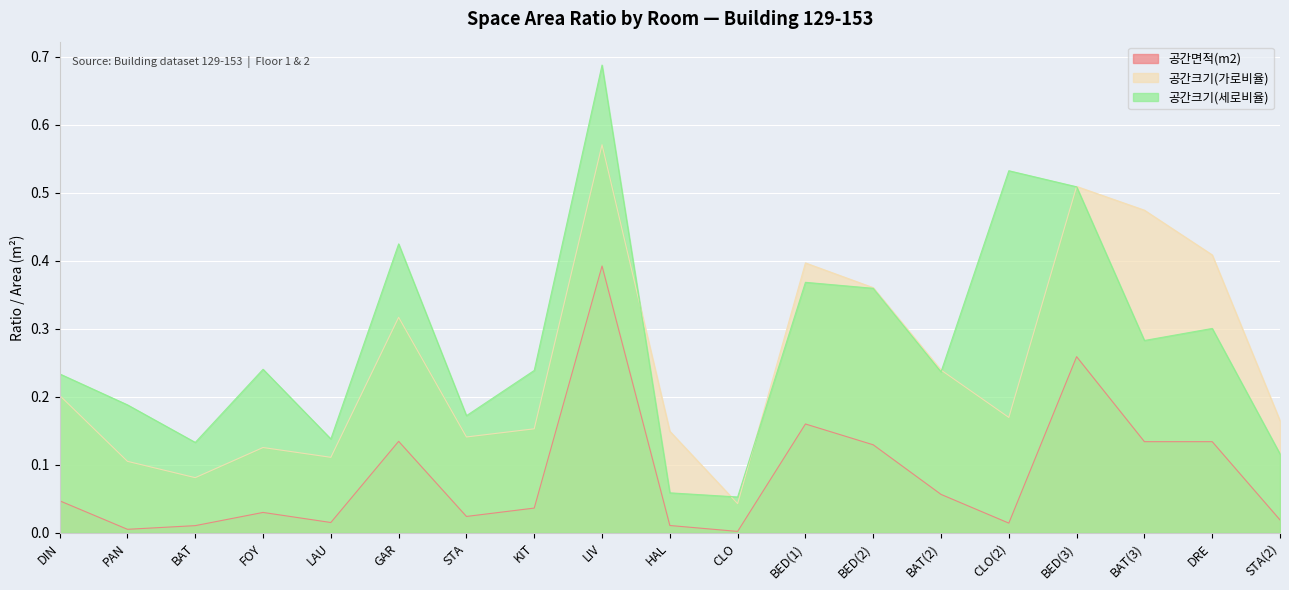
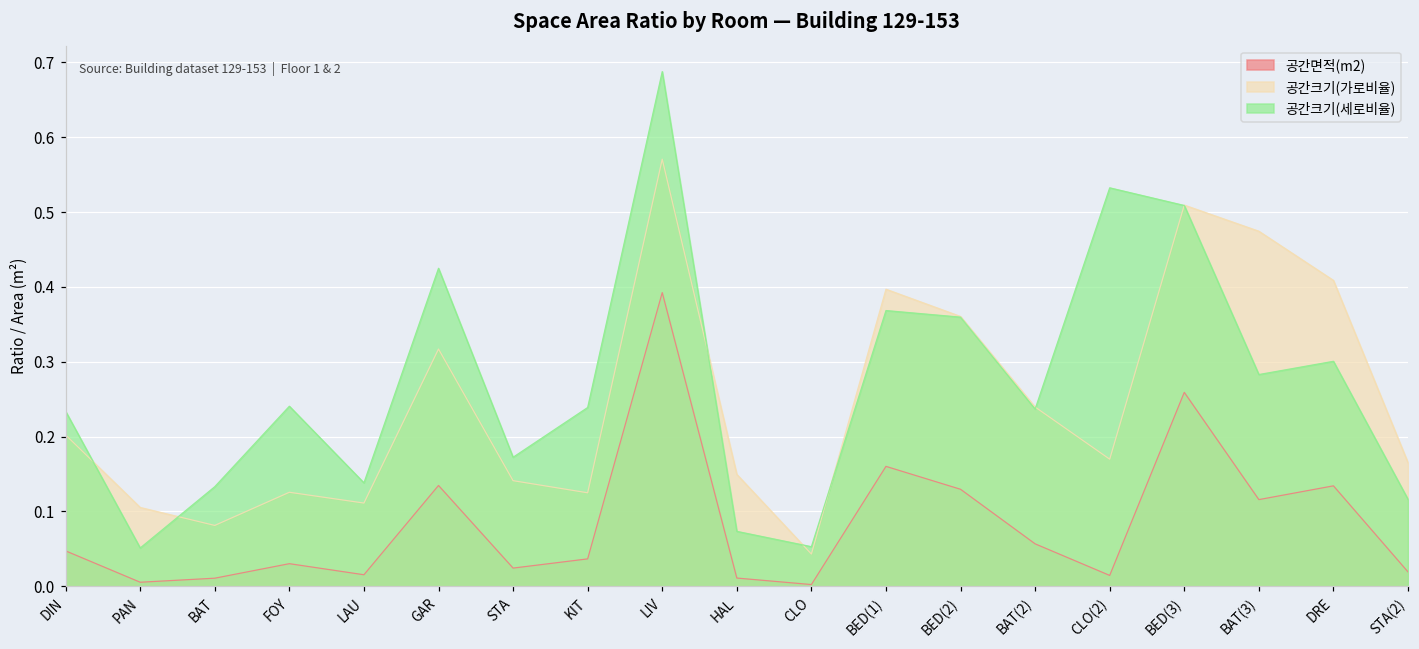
  {
    "공간면적(m2)": {
      "DIN": 0.05,
      "PAN": 0.01,
      "BAT": 0.01,
      "FOY": 0.03,
      "LAU": 0.02,
      "GAR": 0.13,
      "STA": 0.02,
      "KIT": 0.04,
      "LIV": 0.39,
      "HAL": 0.01,
      "CLO": 0.00,
      "BED(1)": 0.16,
      "BED(2)": 0.13,
      "BAT(2)": 0.06,
      "CLO(2)": 0.01,
      "BED(3)": 0.26,
-     "BAT(3)": 0.13,
+     "BAT(3)": 0.12,
      "DRE": 0.13,
      "STA(2)": 0.02
    },
    "공간크기(가로비율)": {
      "DIN": 0.20,
      "PAN": 0.11,
      "BAT": 0.08,
      "FOY": 0.13,
      "LAU": 0.11,
      "GAR": 0.32,
      "STA": 0.14,
-     "KIT": 0.15,
+     "KIT": 0.12,
      "LIV": 0.57,
      "HAL": 0.15,
      "CLO": 0.04,
      "BED(1)": 0.40,
      "CLO(2)": 0.17,
      "BAT(3)": 0.47,
      "DRE": 0.41,
      "STA(2)": 0.17
    },
    "공간크기(세로비율)": {
      "DIN": 0.23,
-     "PAN": 0.19,
+     "PAN": 0.05,
      "BAT": 0.13,
      "FOY": 0.24,
      "LAU": 0.14,
      "GAR": 0.42,
      "STA": 0.17,
      "KIT": 0.24,
      "LIV": 0.69,
-     "HAL": 0.06,
+     "HAL": 0.07,
      "CLO": 0.05,
      "BED(1)": 0.37,
      "CLO(2)": 0.53,
      "BAT(3)": 0.28,
      "DRE": 0.30,
      "STA(2)": 0.12
    }
  }
